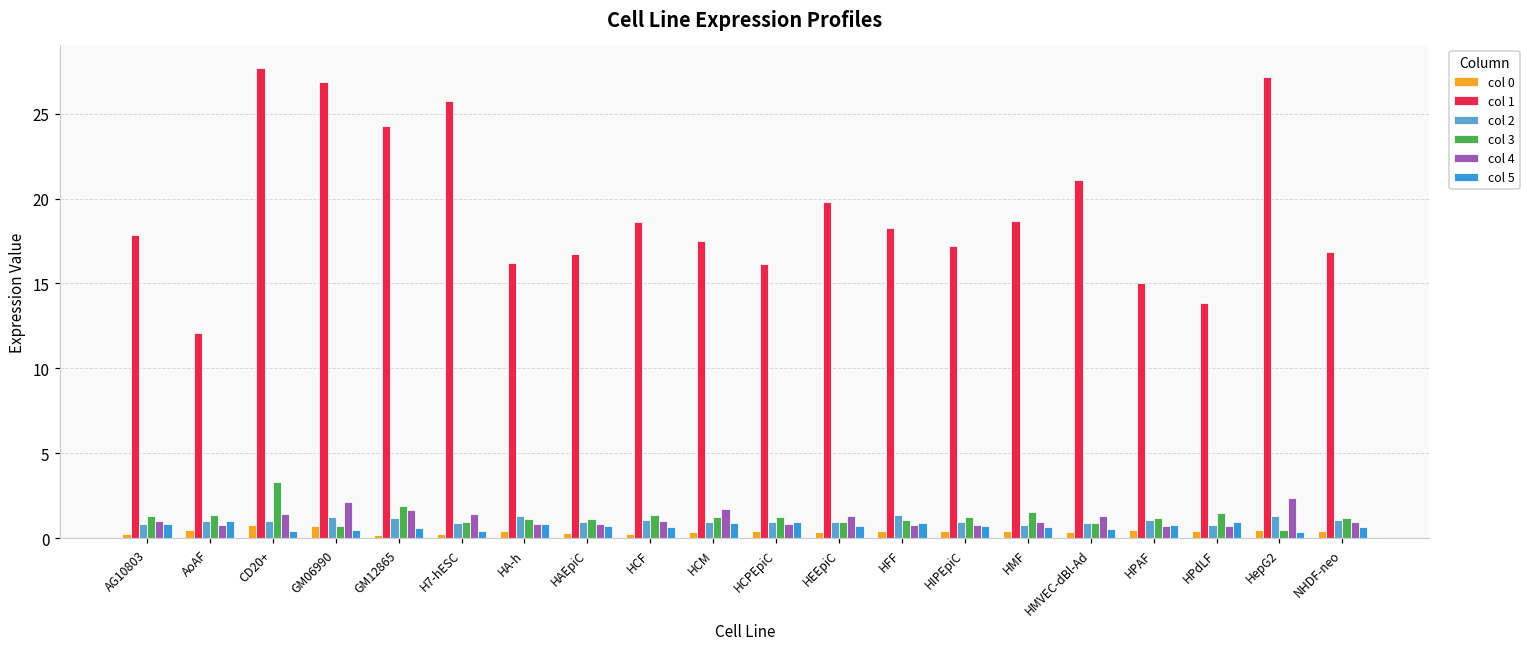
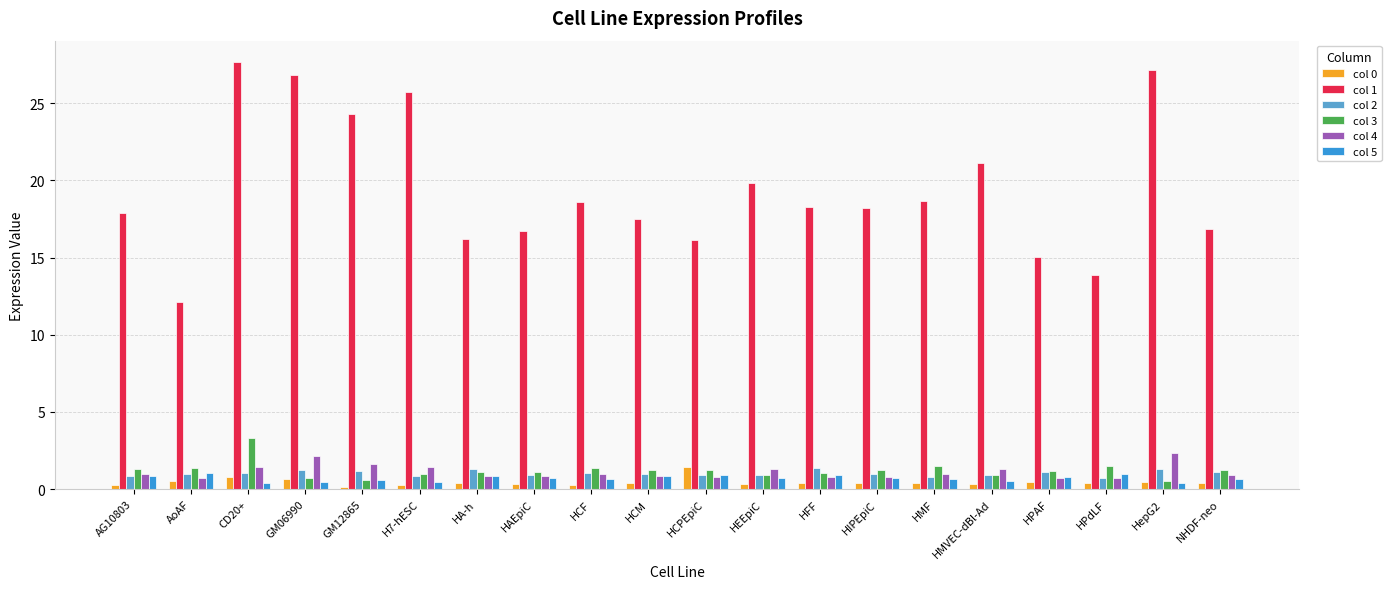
  {
    "col 0": {
      "AG10803": 0.3,
      "AoAF": 0.5,
      "CD20+": 0.8,
      "GM06990": 0.7,
      "GM12865": 0.2,
      "H7-hESC": 0.3,
      "HA-h": 0.4,
      "HAEpiC": 0.3,
      "HCF": 0.3,
      "HCM": 0.4,
-     "HCPEpiC": 0.4,
+     "HCPEpiC": 1.4,
      "HEEpiC": 0.4,
      "HFF": 0.4,
      "HIPEpiC": 0.4,
      "HMF": 0.4,
      "HMVEC-dBl-Ad": 0.3,
      "HPAF": 0.5,
      "HPdLF": 0.4,
      "HepG2": 0.5,
      "NHDF-neo": 0.4
    },
    "col 1": {
      "AG10803": 17.9,
      "AoAF": 12.1,
      "CD20+": 27.7,
      "GM06990": 26.9,
      "GM12865": 24.3,
      "H7-hESC": 25.8,
      "HA-h": 16.2,
      "HAEpiC": 16.7,
      "HCF": 18.6,
      "HCM": 17.5,
      "HCPEpiC": 16.1,
      "HEEpiC": 19.8,
      "HFF": 18.3,
-     "HIPEpiC": 17.2,
+     "HIPEpiC": 18.2,
      "HMF": 18.7,
      "HMVEC-dBl-Ad": 21.1,
      "HPAF": 15.1,
      "HPdLF": 13.9,
      "HepG2": 27.2,
      "NHDF-neo": 16.8
    },
    "col 3": {
      "AG10803": 1.3,
      "AoAF": 1.3,
      "CD20+": 3.3,
      "GM06990": 0.7,
-     "GM12865": 1.9,
+     "GM12865": 0.6,
      "H7-hESC": 1.0,
      "HA-h": 1.1,
      "HAEpiC": 1.1,
      "HCF": 1.4,
      "HCM": 1.2,
      "HCPEpiC": 1.3,
      "HEEpiC": 0.9,
      "HFF": 1.1,
      "HIPEpiC": 1.3,
      "HMF": 1.5,
      "HMVEC-dBl-Ad": 0.9,
      "HPAF": 1.2,
      "HPdLF": 1.5,
      "HepG2": 0.5,
      "NHDF-neo": 1.2
    },
    "col 4": {
      "AG10803": 1.0,
      "AoAF": 0.7,
      "CD20+": 1.4,
      "GM06990": 2.1,
      "GM12865": 1.7,
      "H7-hESC": 1.4,
      "HA-h": 0.8,
      "HAEpiC": 0.8,
      "HCF": 1.0,
-     "HCM": 1.7,
+     "HCM": 0.9,
      "HCPEpiC": 0.8,
      "HEEpiC": 1.3,
      "HFF": 0.8,
      "HIPEpiC": 0.8,
      "HMF": 1.0,
      "HMVEC-dBl-Ad": 1.3,
      "HPAF": 0.7,
      "HPdLF": 0.7,
      "HepG2": 2.3,
      "NHDF-neo": 0.9
    }
  }
